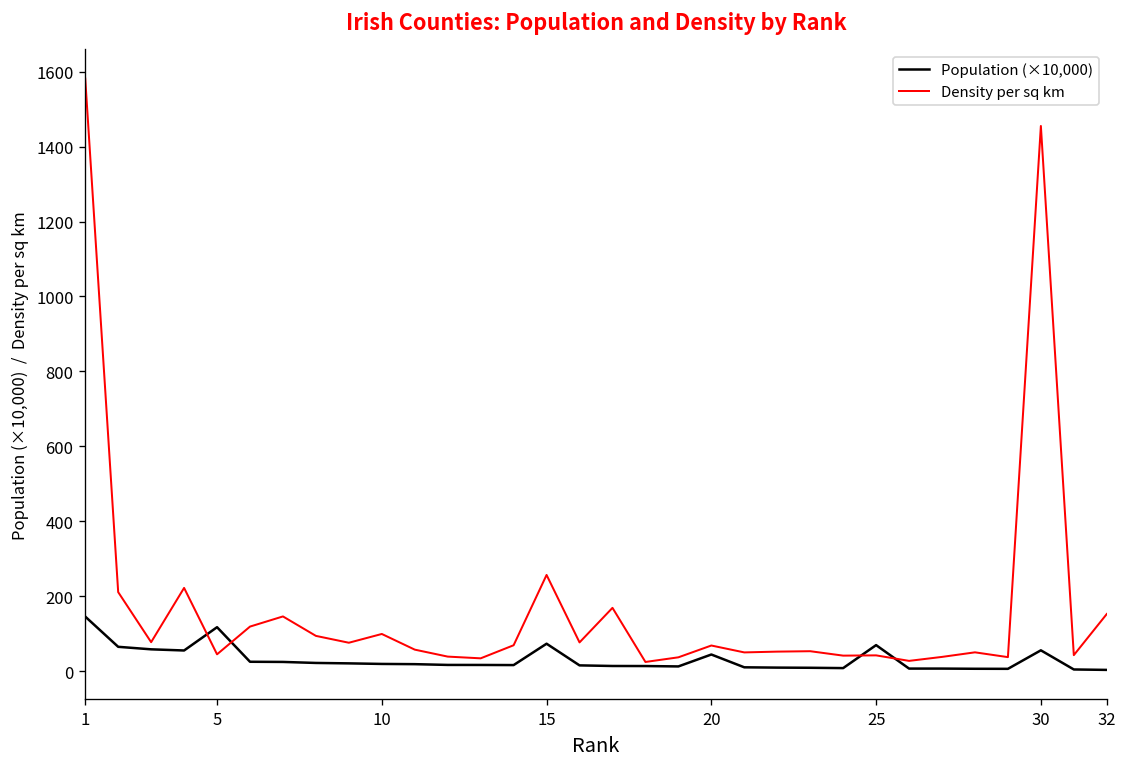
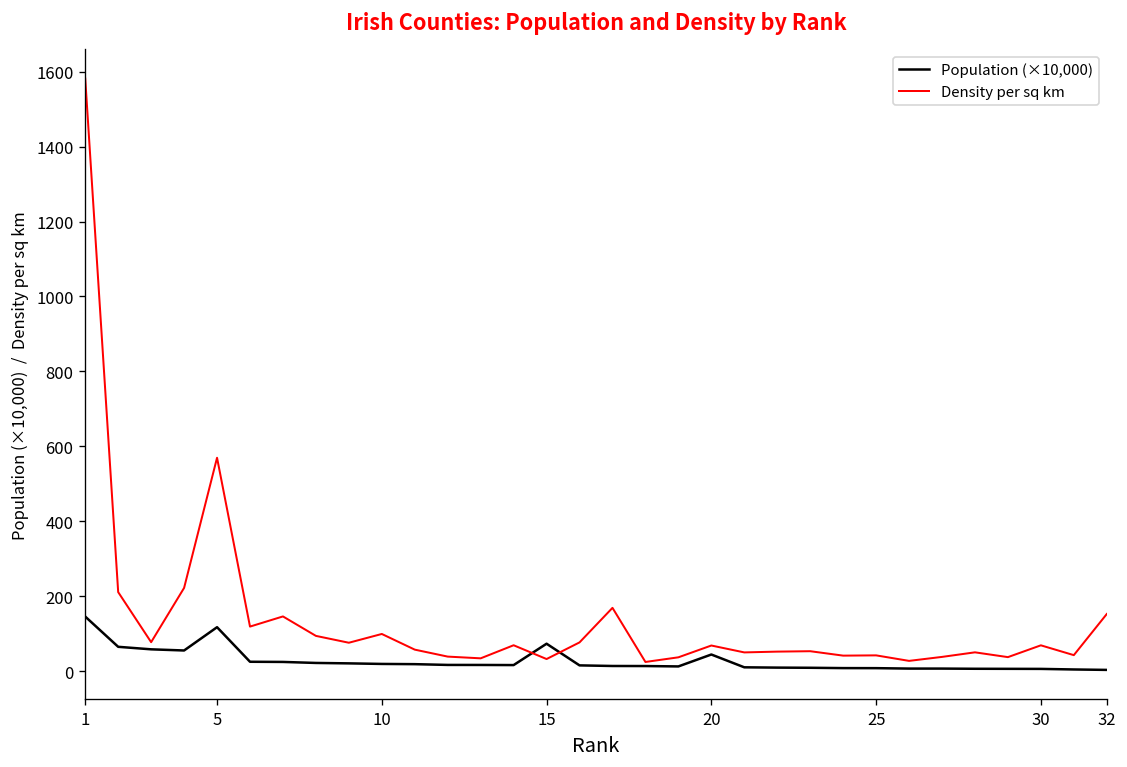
  {
    "Population (×10,000)": {
      "1": 150,
      "5": 120,
      "10": 20,
      "15": 70,
      "20": 40,
-     "25": 70,
-     "30": 60,
+     "25": 10,
+     "30": 10,
      "32": 0
    },
    "Density per sq km": {
      "1": 1580,
-     "5": 50,
+     "5": 570,
      "10": 100,
-     "15": 260,
+     "15": 30,
      "20": 70,
      "25": 40,
-     "30": 1460,
+     "30": 70,
      "32": 150
    }
  }
